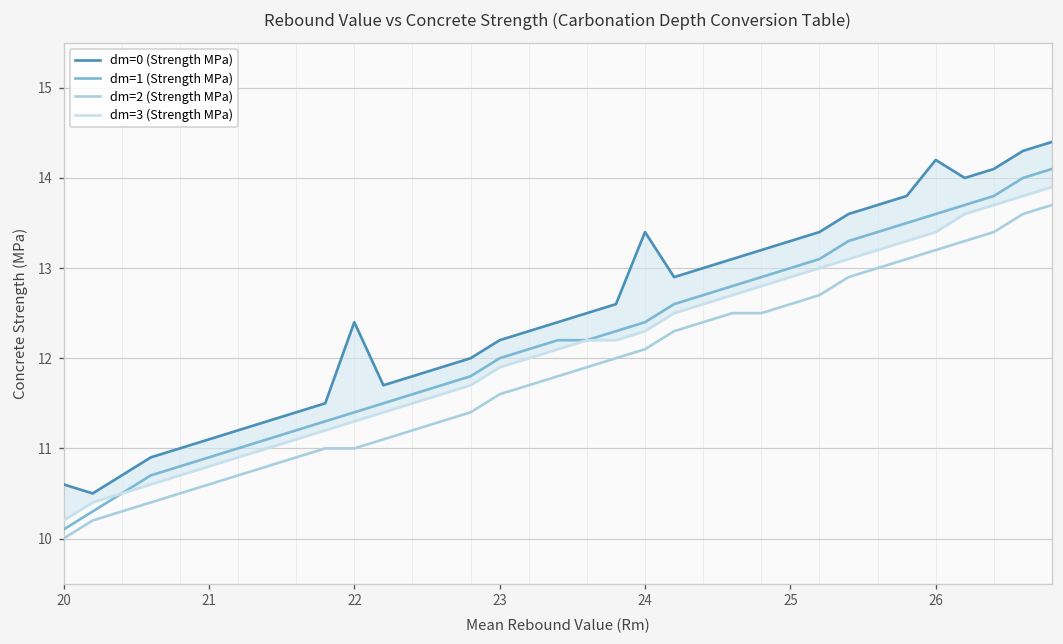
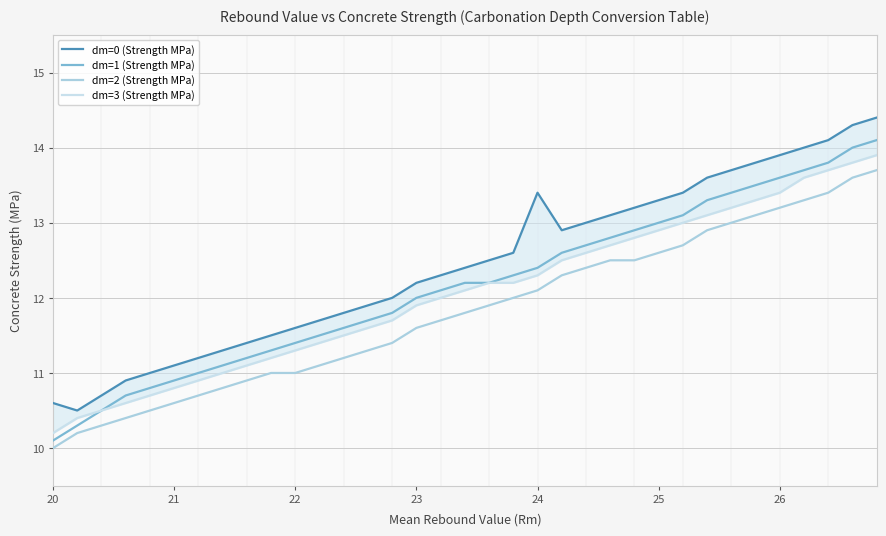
  {
    "dm=0 (Strength MPa)": {
      "20": 10.6,
      "21": 11.1,
-     "22": 12.4,
+     "22": 11.6,
      "23": 12.2,
      "24": 13.4,
      "25": 13.3,
-     "26": 14.2
+     "26": 13.9
    }
  }
